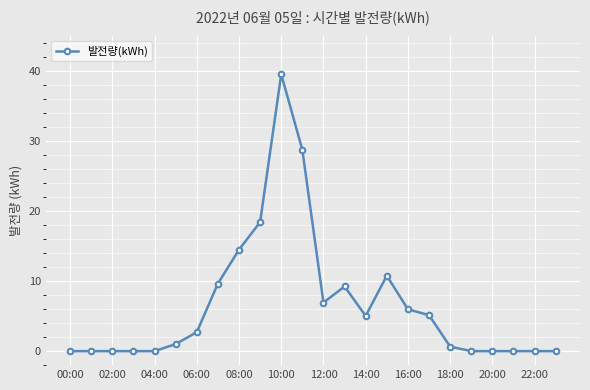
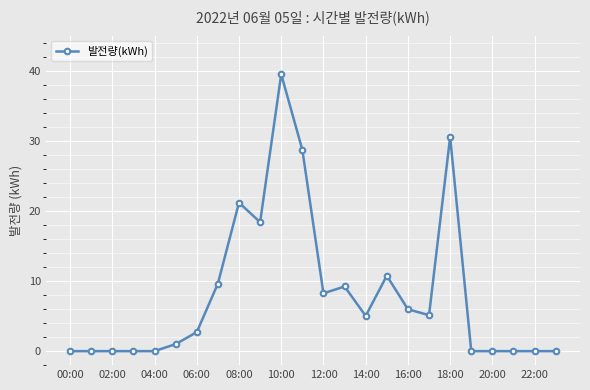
  {
    "00:00": 0,
    "02:00": 0,
    "04:00": 0,
    "06:00": 3,
-   "08:00": 14,
+   "08:00": 21,
    "10:00": 40,
-   "12:00": 7,
+   "12:00": 8,
    "14:00": 5,
    "16:00": 6,
-   "18:00": 1,
+   "18:00": 31,
    "20:00": 0,
    "22:00": 0
  }
